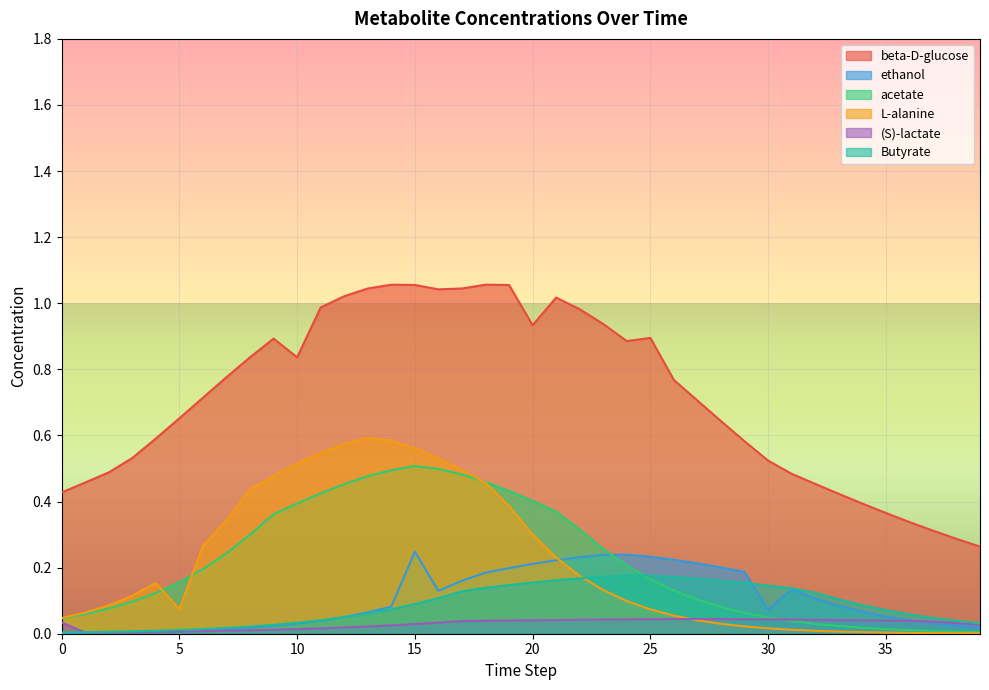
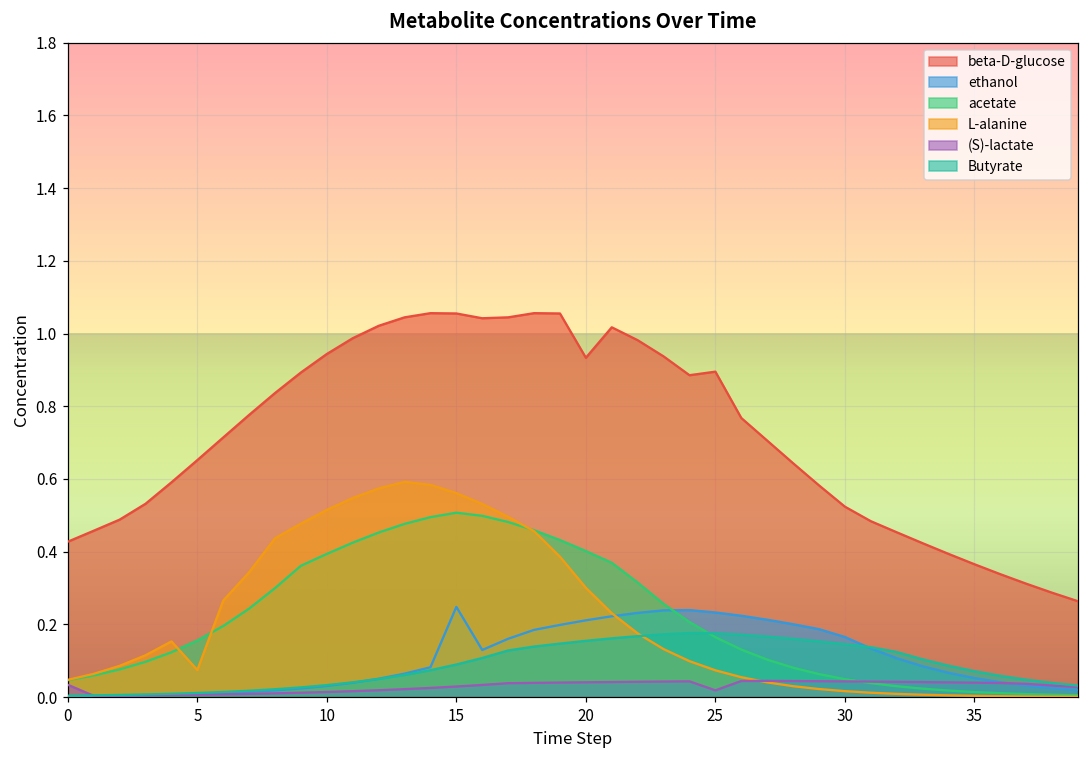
  {
    "beta-D-glucose": {
      "0": 0.43,
      "5": 0.65,
-     "10": 0.84,
+     "10": 0.94,
      "15": 1.06,
      "20": 0.93,
      "25": 0.90,
      "30": 0.52,
      "35": 0.37
    },
    "ethanol": {
      "15": 0.25,
      "20": 0.21,
      "25": 0.23,
-     "30": 0.07,
+     "30": 0.17,
      "35": 0.05
    },
    "L-alanine": {
      "5": 0.07,
      "10": 0.51,
      "15": 0.56,
      "20": 0.30,
      "25": 0.07,
      "30": 0.02,
      "35": 0.00
    },
    "(S)-lactate": {
      "0": 0.03,
      "10": 0.01,
      "15": 0.03,
      "20": 0.04,
-     "25": 0.04,
+     "25": 0.02,
      "35": 0.04
    }
  }
